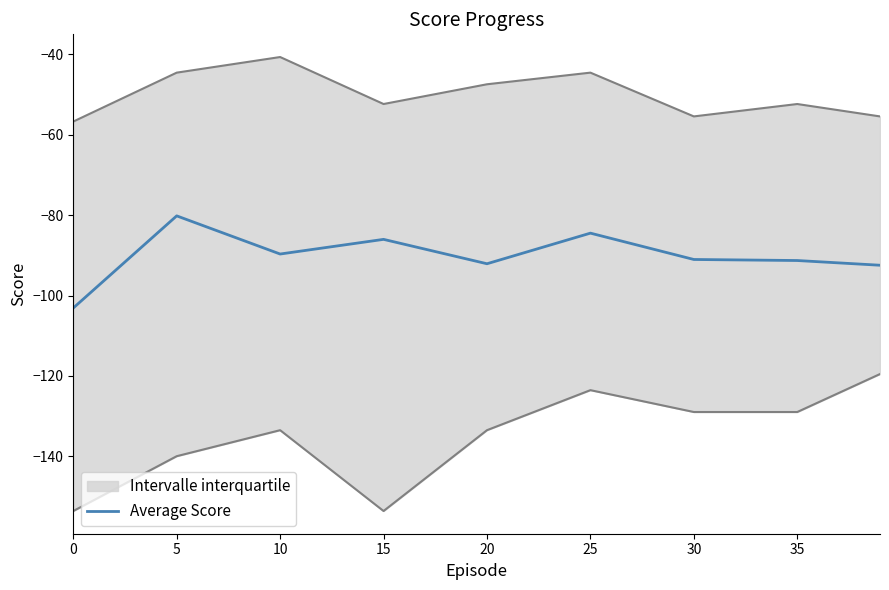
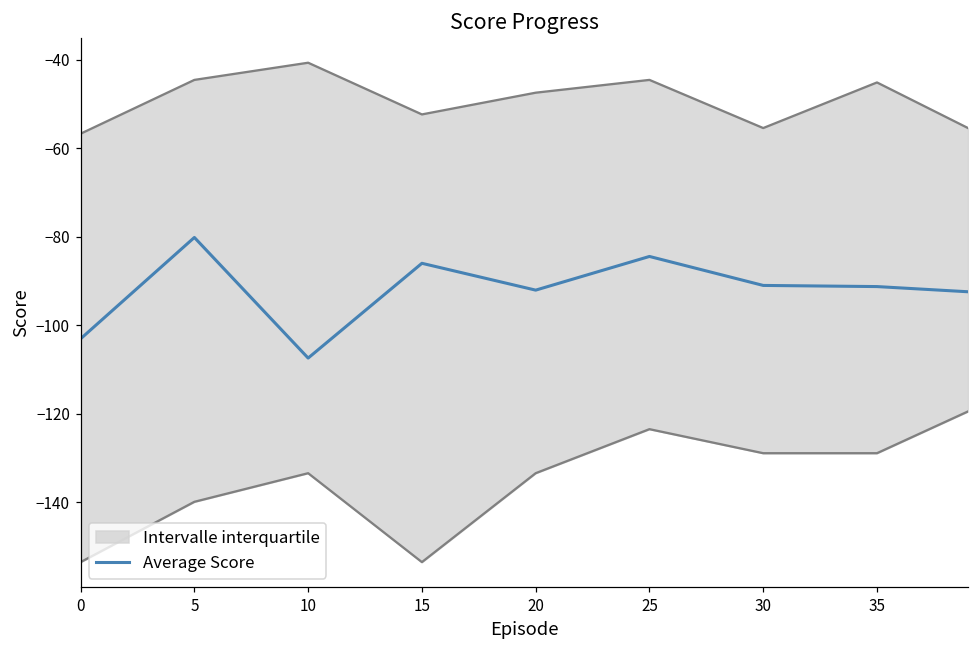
  {
    "Intervalle interquartile": {
      "0": -57,
      "5": -45,
      "10": -41,
      "15": -52,
      "20": -47,
      "25": -45,
      "30": -55,
-     "35": -52
+     "35": -45
    },
    "Average Score": {
      "0": -103,
      "5": -80,
-     "10": -90,
+     "10": -107,
      "15": -86,
      "20": -92,
      "25": -84,
      "30": -91,
      "35": -91
    }
  }
